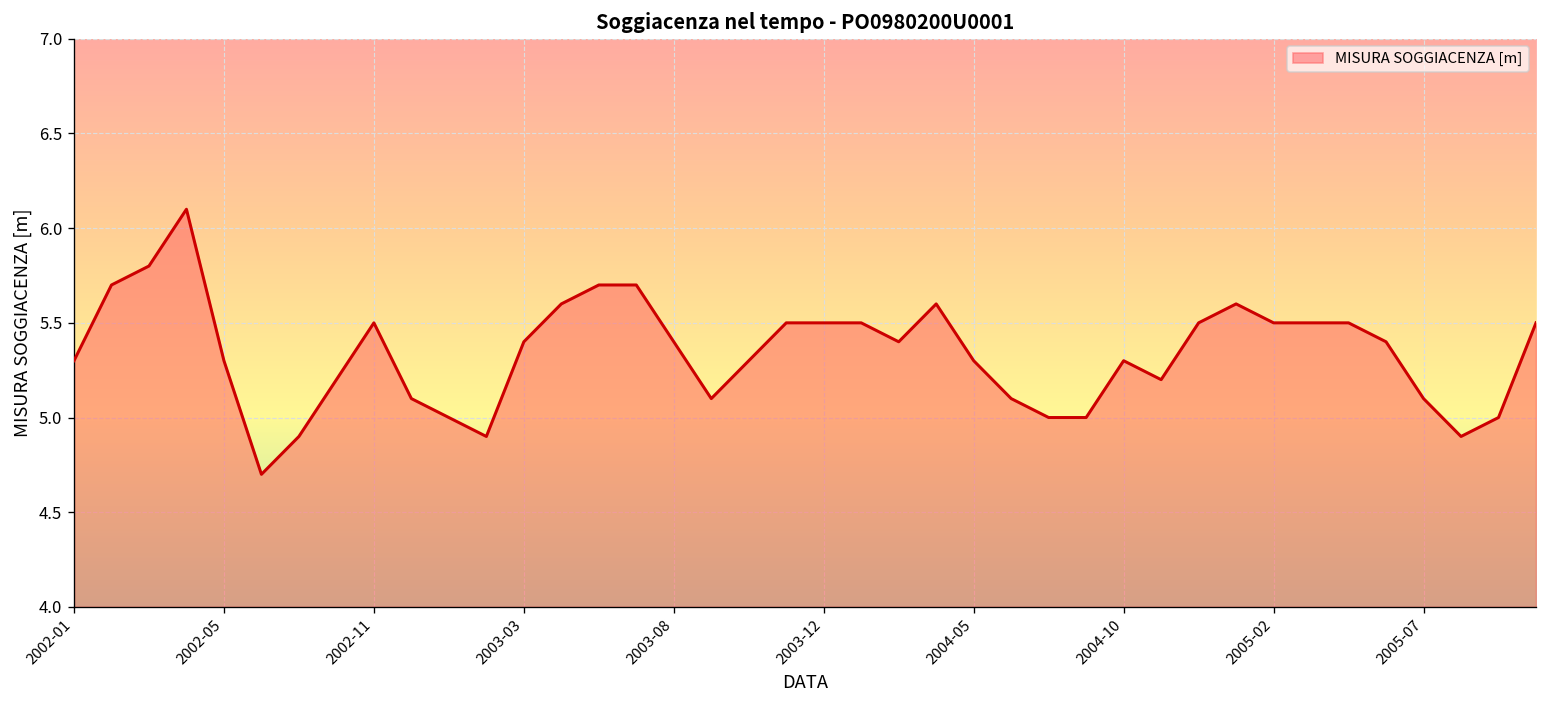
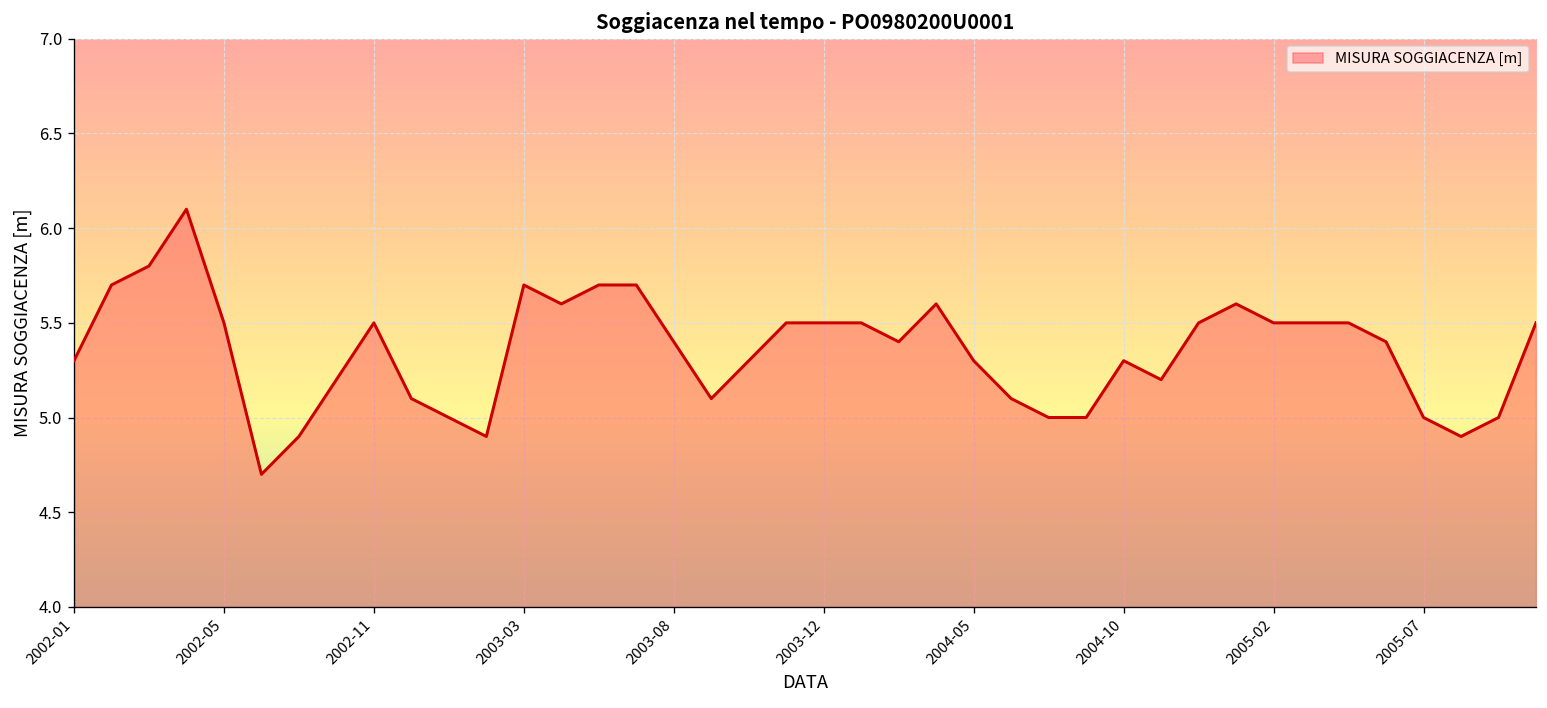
  {
    "2002-01": 5.3,
-   "2002-05": 5.3,
+   "2002-05": 5.5,
    "2002-11": 5.5,
-   "2003-03": 5.4,
+   "2003-03": 5.7,
    "2003-08": 5.4,
    "2003-12": 5.5,
    "2004-05": 5.3,
    "2004-10": 5.3,
    "2005-02": 5.5,
-   "2005-07": 5.1
+   "2005-07": 5.0
  }
